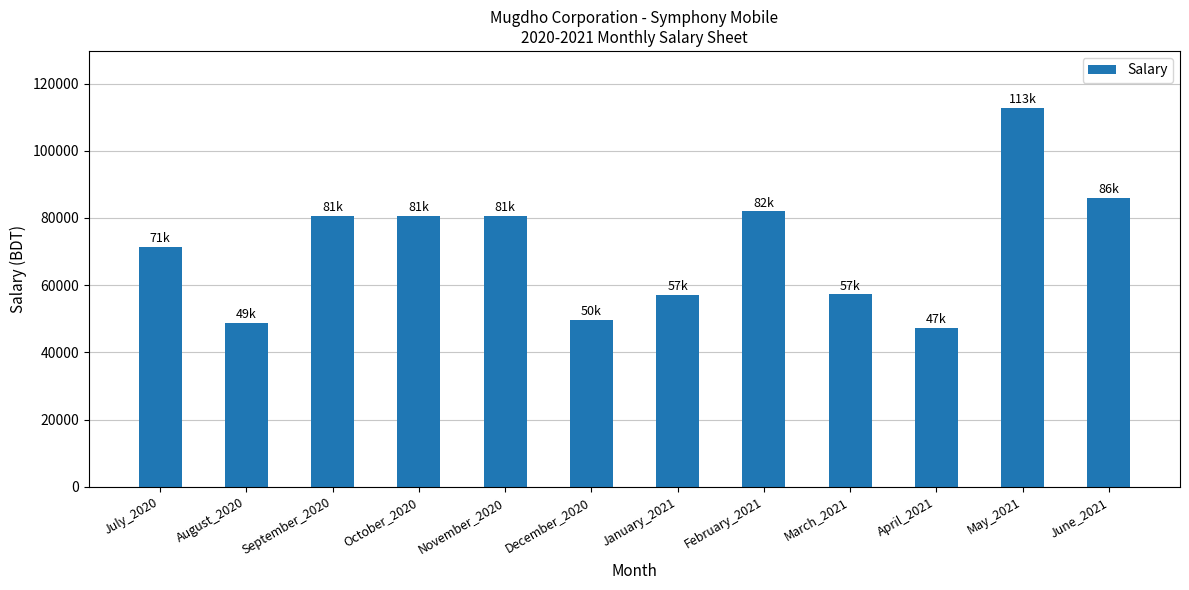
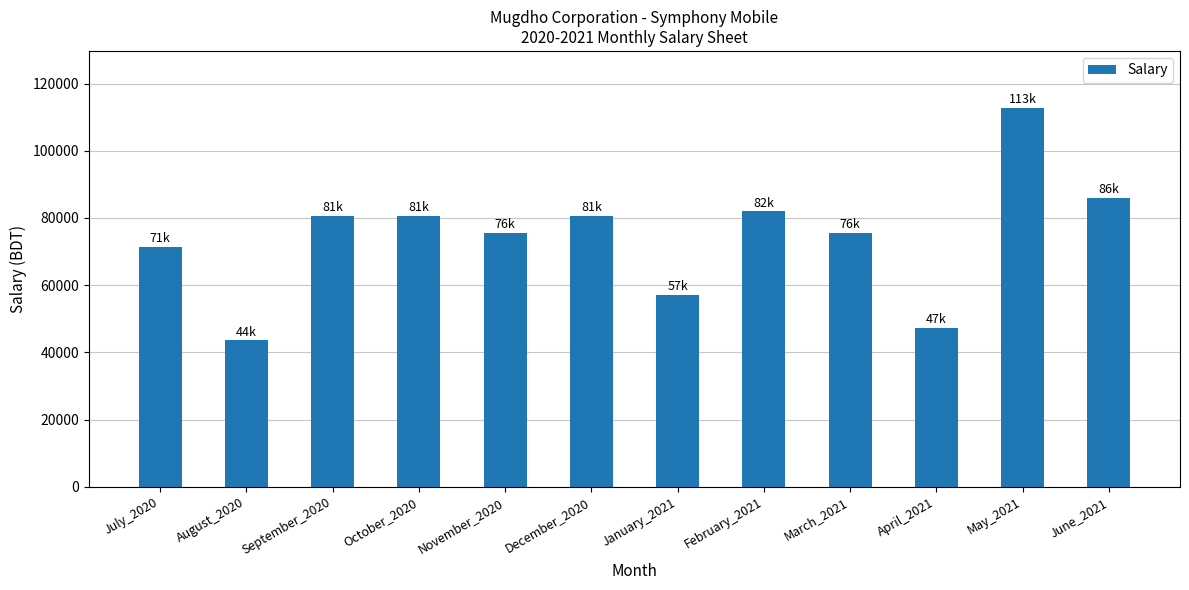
  {
    "July_2020": "71k",
-   "August_2020": "49k",
+   "August_2020": "44k",
    "September_2020": "81k",
    "October_2020": "81k",
-   "November_2020": "81k",
-   "December_2020": "50k",
+   "November_2020": "76k",
+   "December_2020": "81k",
    "January_2021": "57k",
    "February_2021": "82k",
-   "March_2021": "57k",
+   "March_2021": "76k",
    "April_2021": "47k",
    "May_2021": "113k",
    "June_2021": "86k"
  }
